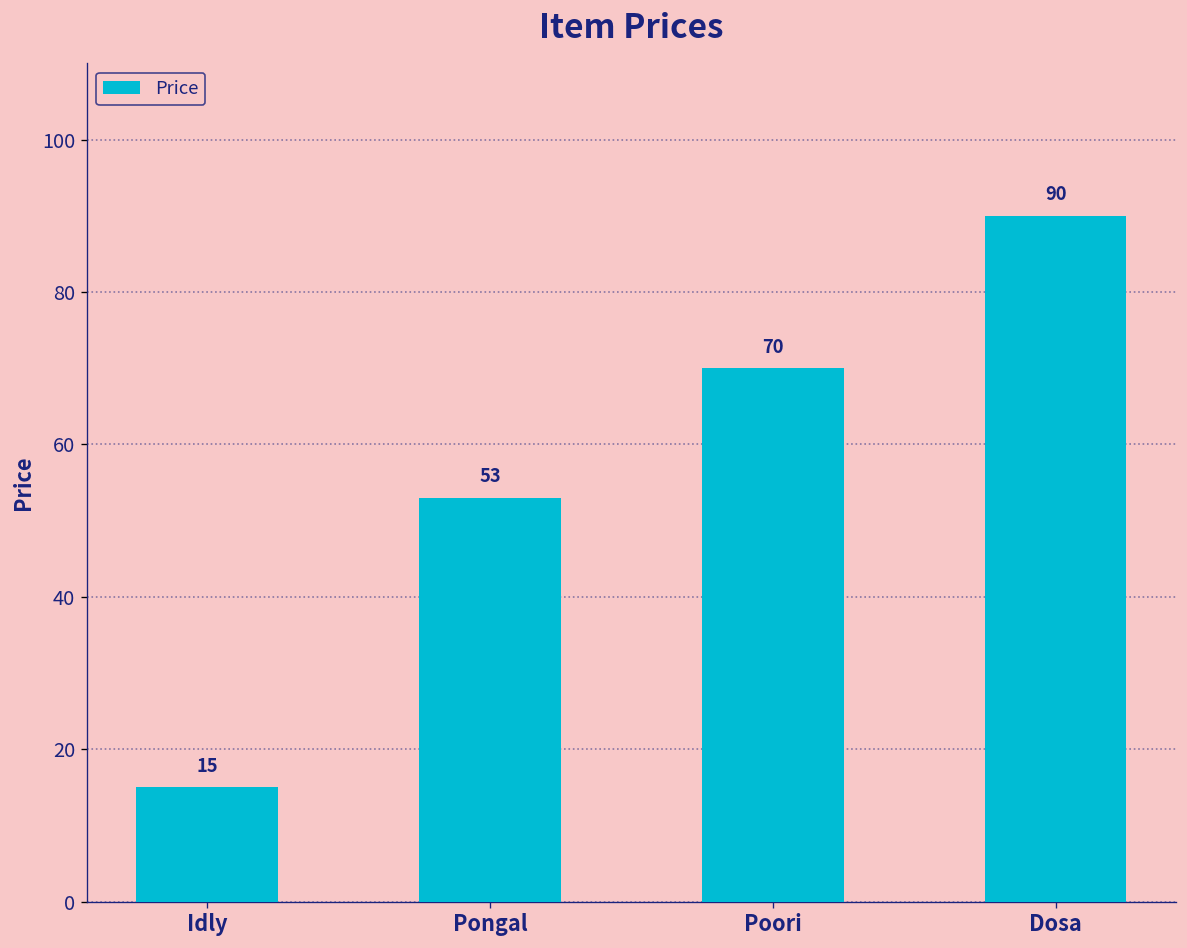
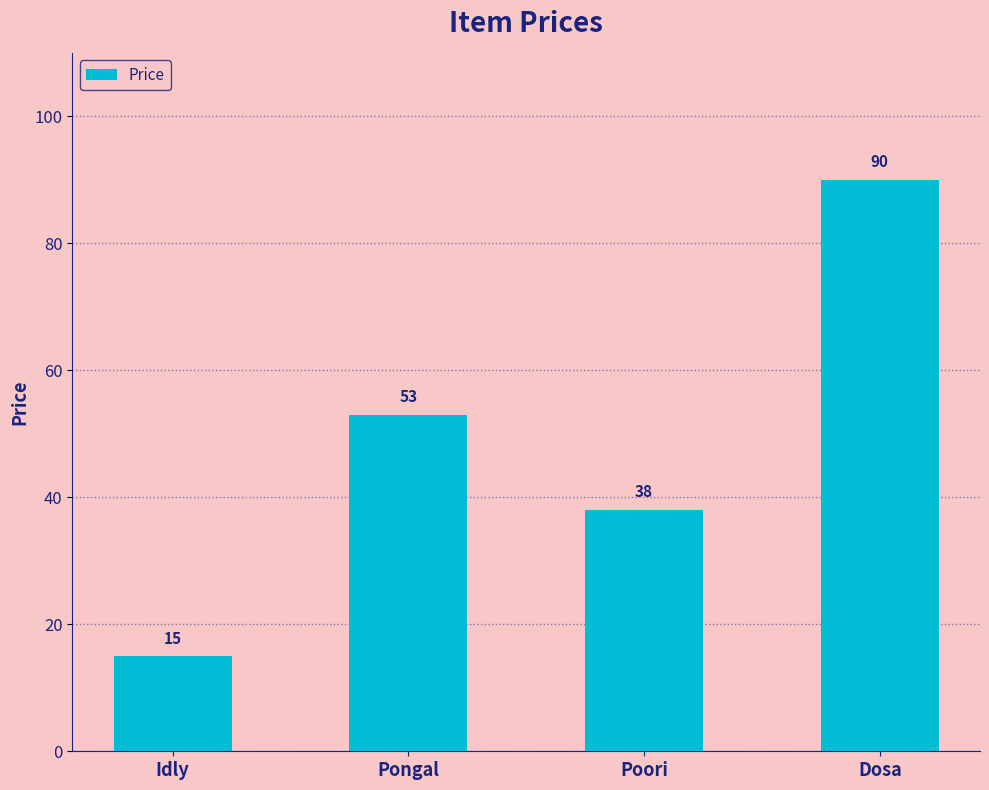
  {
    "Idly": 15,
    "Pongal": 53,
-   "Poori": 70,
+   "Poori": 38,
    "Dosa": 90
  }
